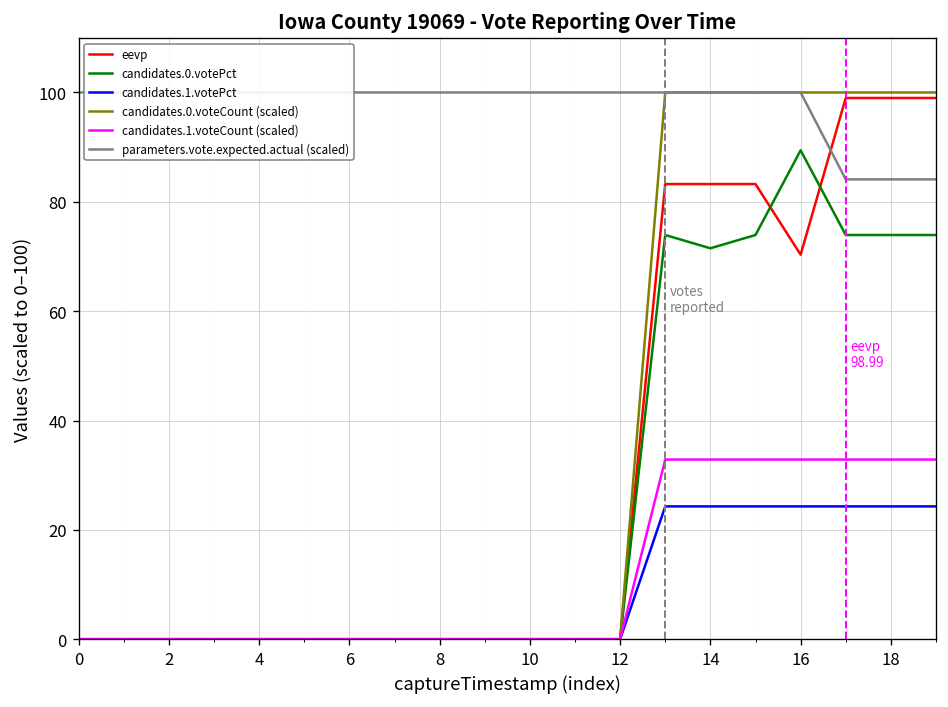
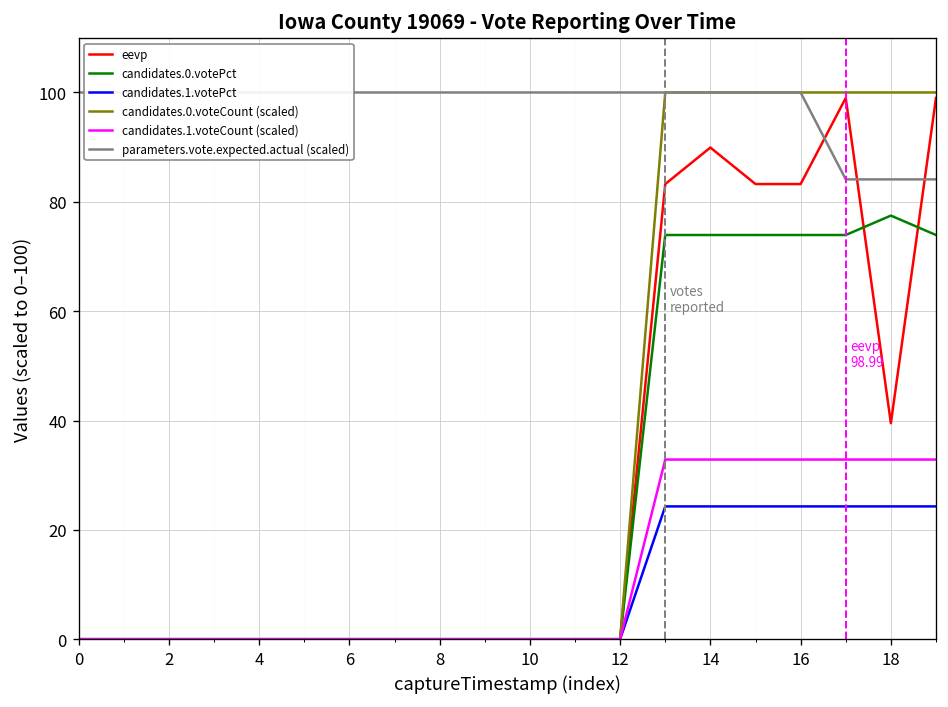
  {
    "eevp": {
-     "14": 83,
-     "16": 70,
-     "18": 99
+     "14": 90,
+     "16": 83,
+     "18": 40
    },
    "candidates.0.votePct": {
-     "14": 72,
-     "16": 89,
-     "18": 74
+     "14": 74,
+     "16": 74,
+     "18": 77
    },
    "candidates.1.votePct": {
      "14": 24,
      "16": 24,
      "18": 24
    },
    "candidates.0.voteCount (scaled)": {
      "18": 100
    },
    "candidates.1.voteCount (scaled)": {
      "14": 33,
      "16": 33,
      "18": 33
    },
    "parameters.vote.expected.actual (scaled)": {
      "0": 100,
      "8": 100,
      "10": 100,
      "12": 100,
      "18": 84
    }
  }
